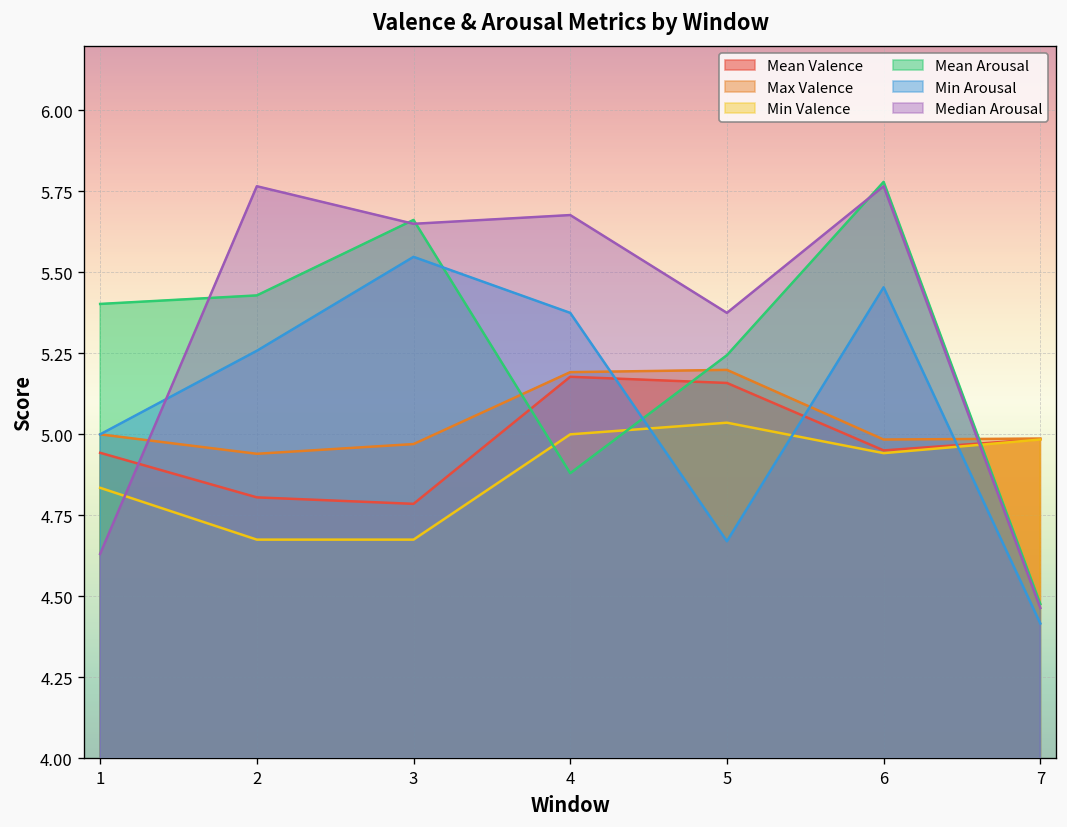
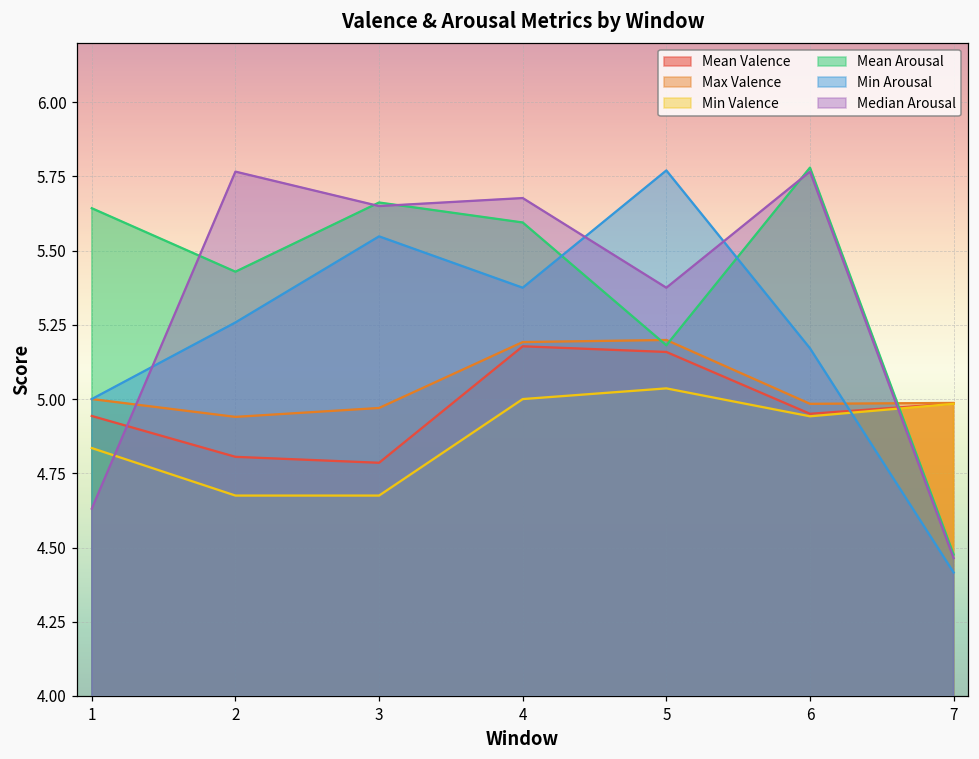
  {
    "Mean Arousal": {
-     "1": 5.40,
+     "1": 5.64,
      "2": 5.43,
      "3": 5.66,
-     "4": 4.88,
-     "5": 5.24,
+     "4": 5.59,
+     "5": 5.18,
      "6": 5.78,
      "7": 4.48
    },
    "Min Arousal": {
      "2": 5.26,
      "3": 5.55,
      "4": 5.38,
-     "5": 4.67,
-     "6": 5.45,
+     "5": 5.77,
+     "6": 5.17,
      "7": 4.42
    },
    "Median Arousal": {
      "1": 4.63,
      "2": 5.77,
      "3": 5.65,
      "4": 5.68,
      "5": 5.38,
      "6": 5.77,
      "7": 4.46
    }
  }
